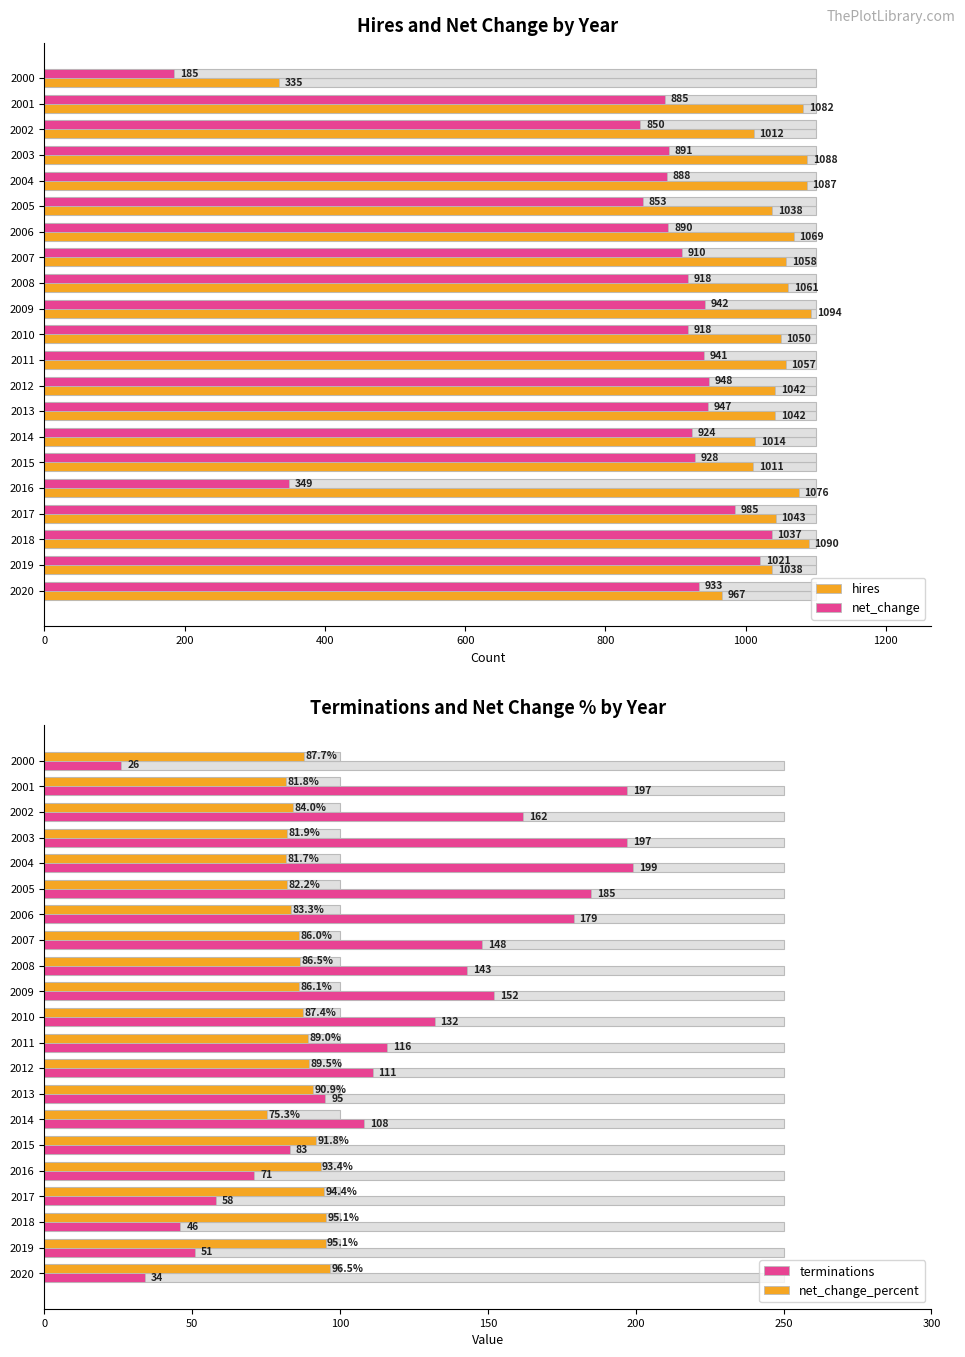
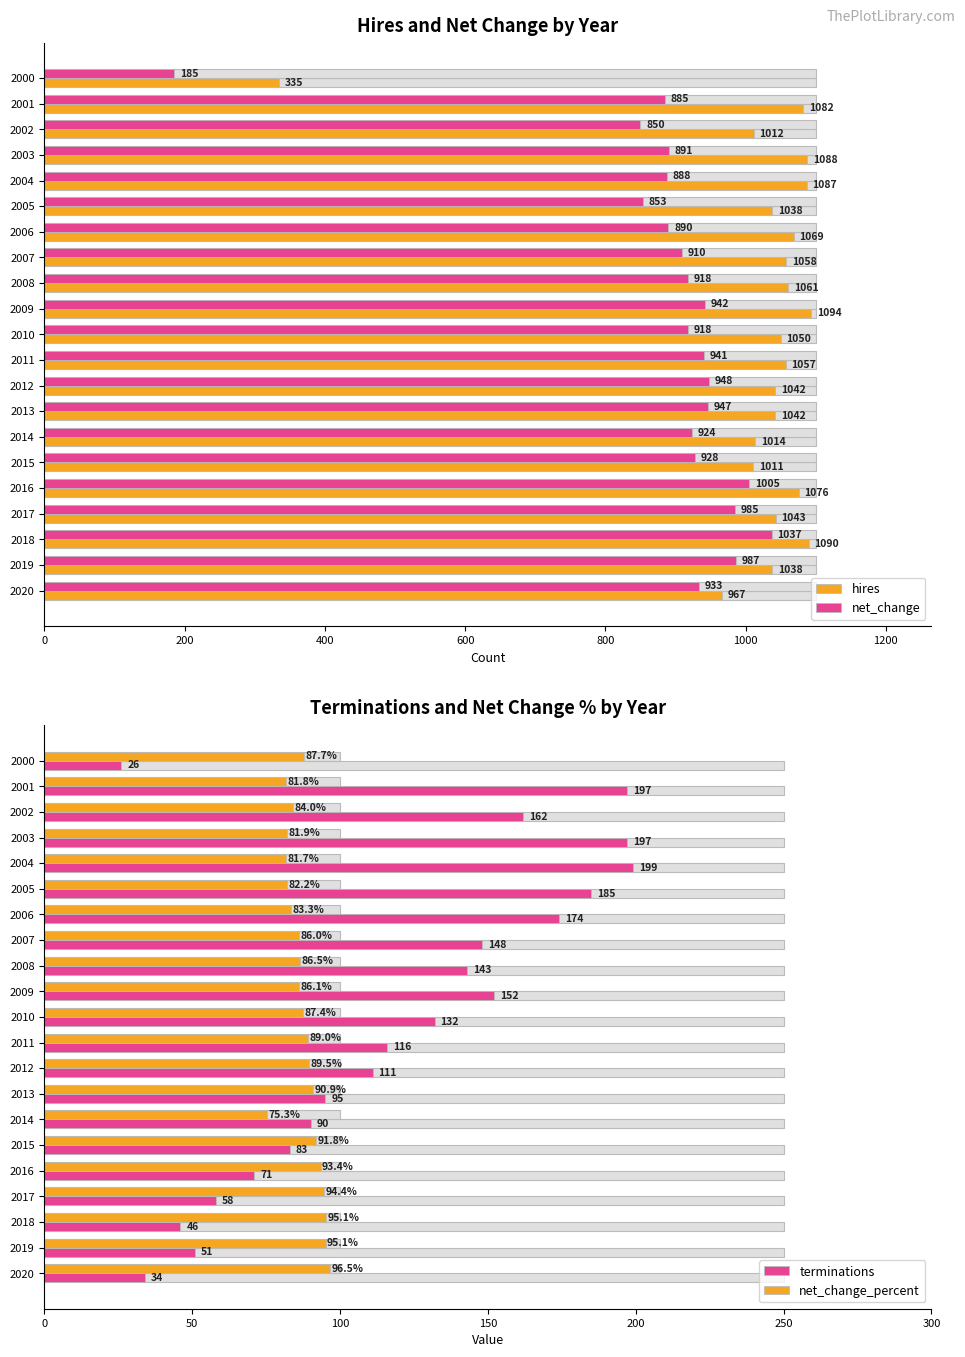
  {
    "Hires and Net Change by Year": {
      "net_change": {
-       "2016": 349,
-       "2019": 1021
+       "2016": 1005,
+       "2019": 987
      }
    },
    "Terminations and Net Change % by Year": {
      "terminations": {
-       "2006": 179,
-       "2014": 108
+       "2006": 174,
+       "2014": 90
      }
    }
  }
